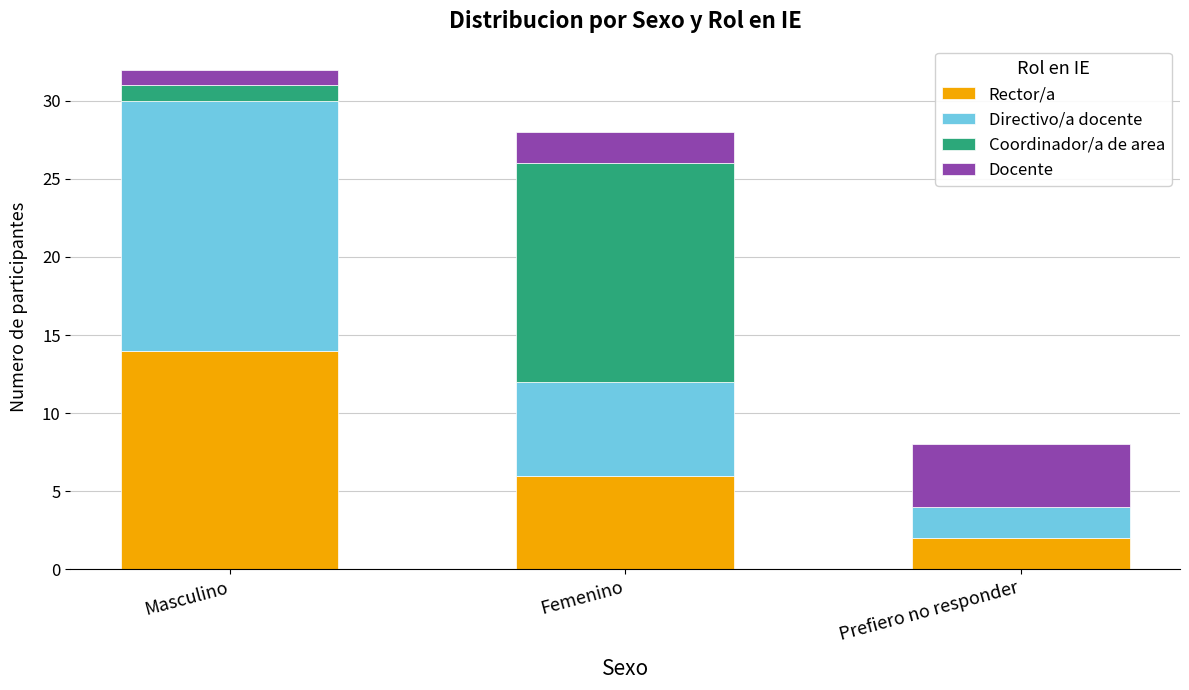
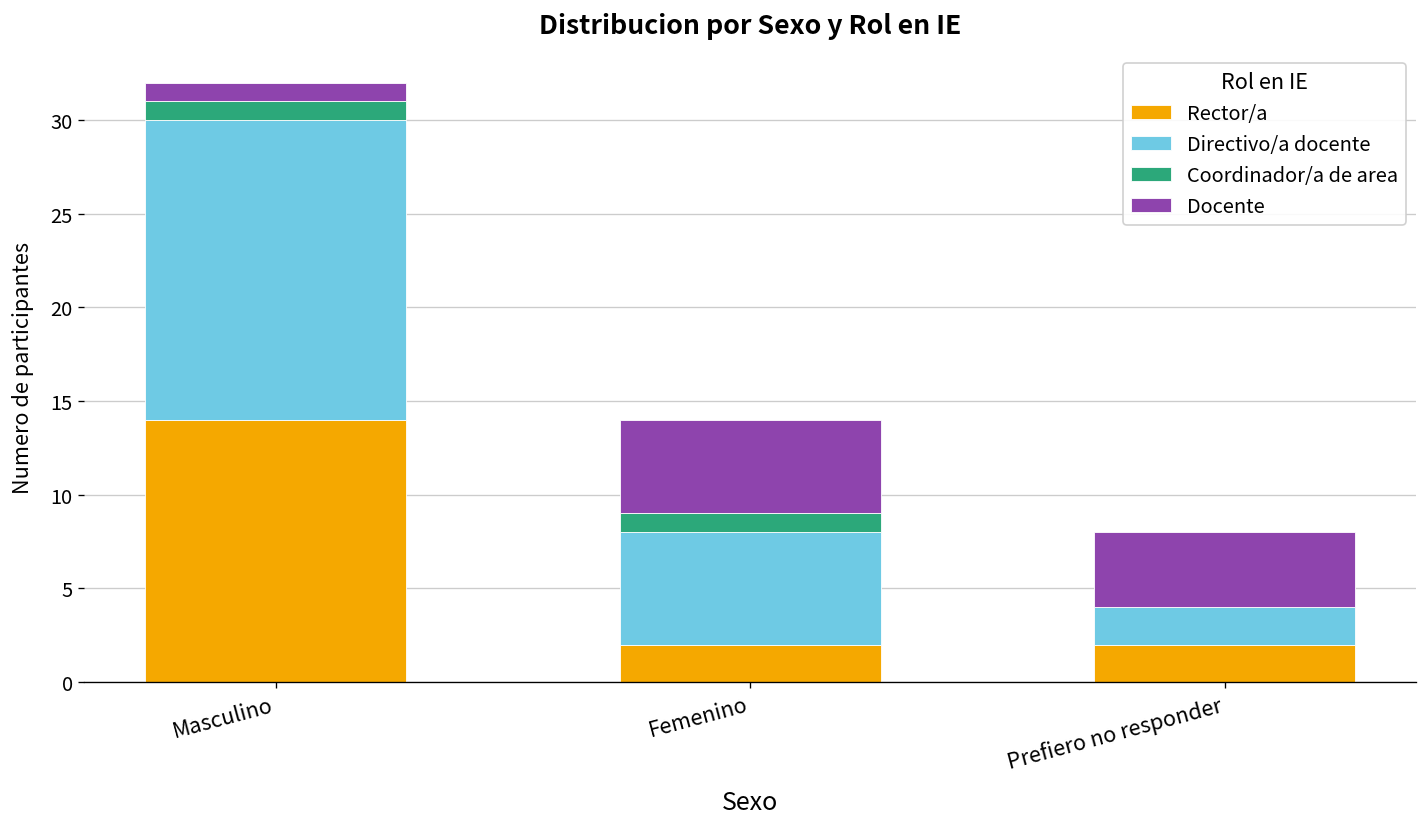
  {
    "Rector/a": {
      "Masculino": 14,
-     "Femenino": 6,
+     "Femenino": 2,
      "Prefiero no responder": 2
    },
    "Directivo/a docente": {
      "Masculino": 16,
      "Femenino": 6,
      "Prefiero no responder": 2
    },
    "Coordinador/a de area": {
      "Masculino": 1,
-     "Femenino": 14,
+     "Femenino": 1,
      "Prefiero no responder": 0
    },
    "Docente": {
      "Masculino": 1,
-     "Femenino": 2,
+     "Femenino": 5,
      "Prefiero no responder": 4
    }
  }
